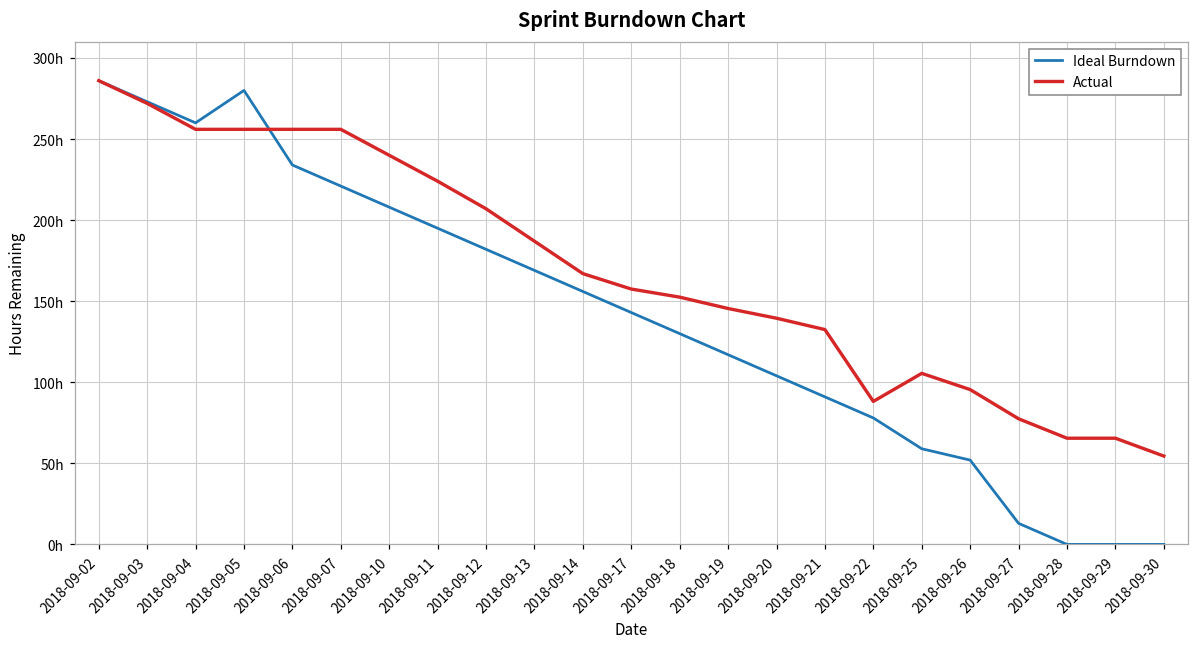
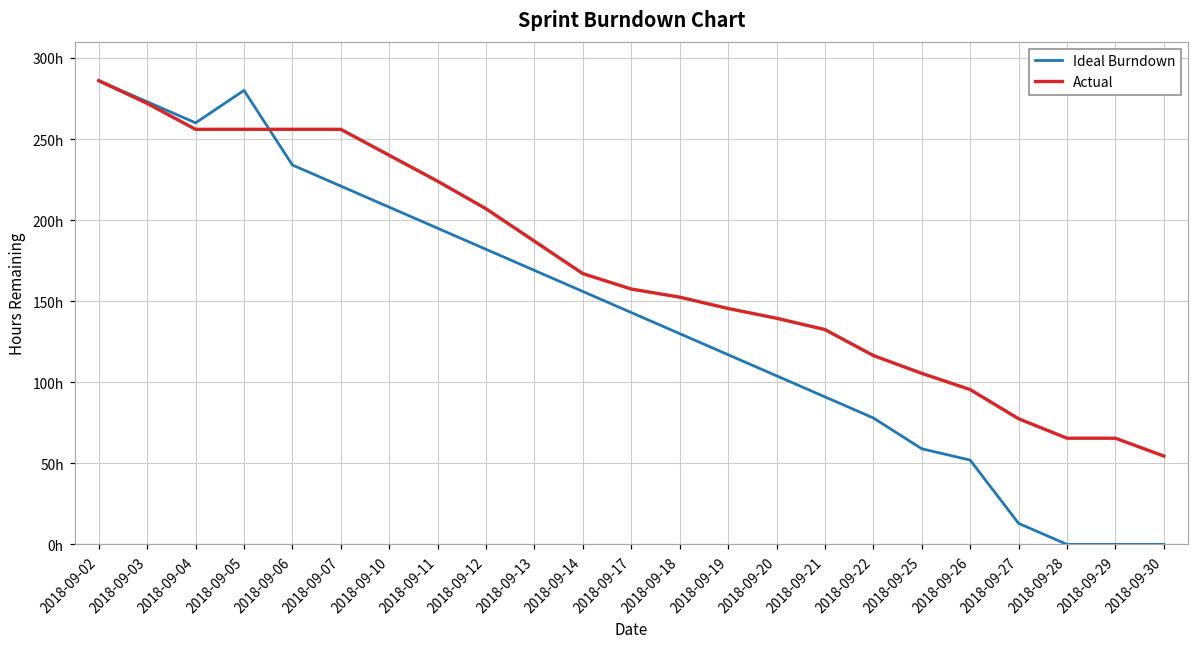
  {
    "Ideal Burndown": {
      "2018-09-04": "260h",
      "2018-09-05": "280h",
      "2018-09-06": "234h",
      "2018-09-07": "221h",
      "2018-09-10": "208h",
      "2018-09-11": "195h",
      "2018-09-12": "182h",
      "2018-09-13": "169h",
      "2018-09-14": "156h",
      "2018-09-17": "143h",
      "2018-09-18": "130h",
      "2018-09-19": "117h",
      "2018-09-20": "104h",
      "2018-09-21": "91h",
      "2018-09-22": "78h",
      "2018-09-25": "59h",
      "2018-09-26": "52h",
      "2018-09-27": "13h",
      "2018-09-28": "0h",
      "2018-09-29": "0h",
      "2018-09-30": "0h"
    },
    "Actual": {
      "2018-09-04": "256h",
      "2018-09-05": "256h",
      "2018-09-06": "256h",
      "2018-09-07": "256h",
      "2018-09-10": "240h",
      "2018-09-11": "224h",
      "2018-09-12": "207h",
      "2018-09-13": "187h",
      "2018-09-14": "167h",
      "2018-09-17": "158h",
      "2018-09-18": "153h",
      "2018-09-19": "146h",
      "2018-09-20": "140h",
      "2018-09-21": "133h",
-     "2018-09-22": "88h",
+     "2018-09-22": "117h",
      "2018-09-25": "106h",
      "2018-09-26": "96h",
      "2018-09-27": "78h",
      "2018-09-28": "66h",
      "2018-09-29": "66h",
      "2018-09-30": "55h"
    }
  }
